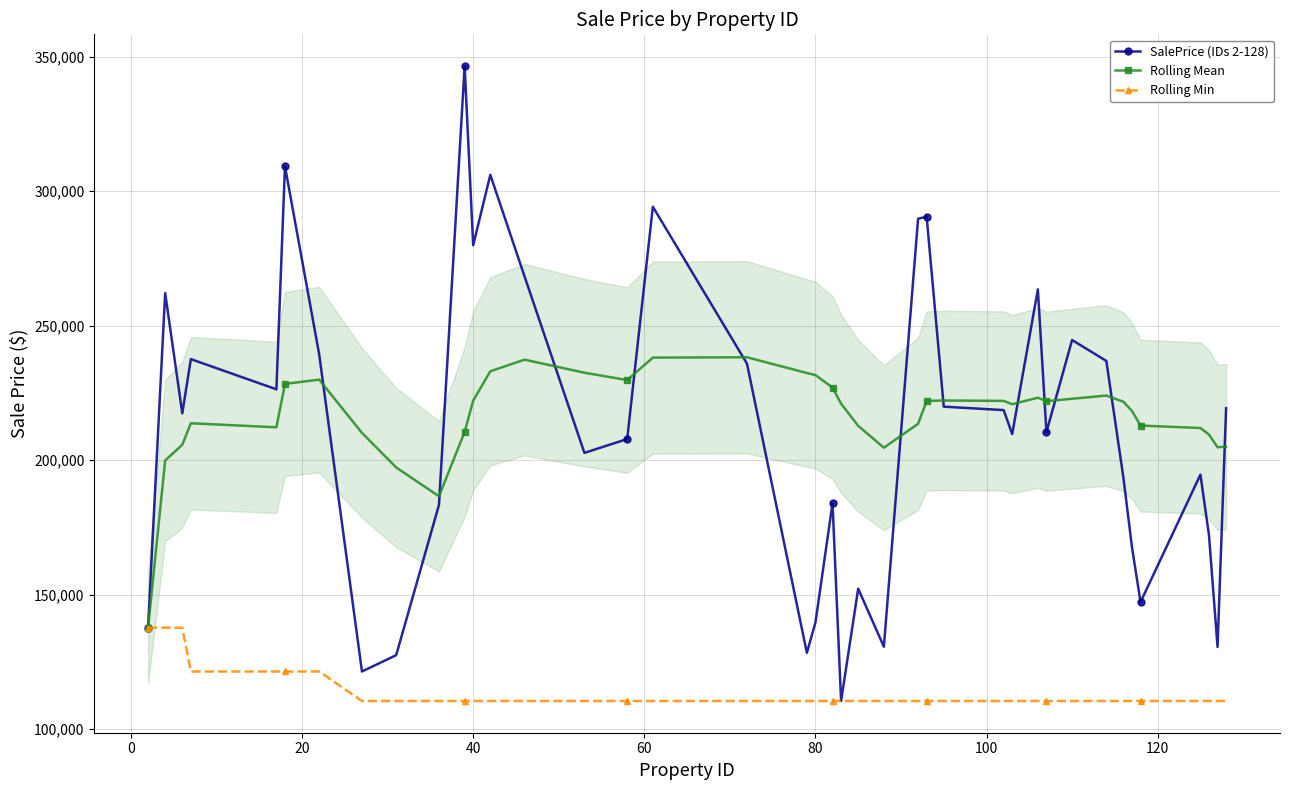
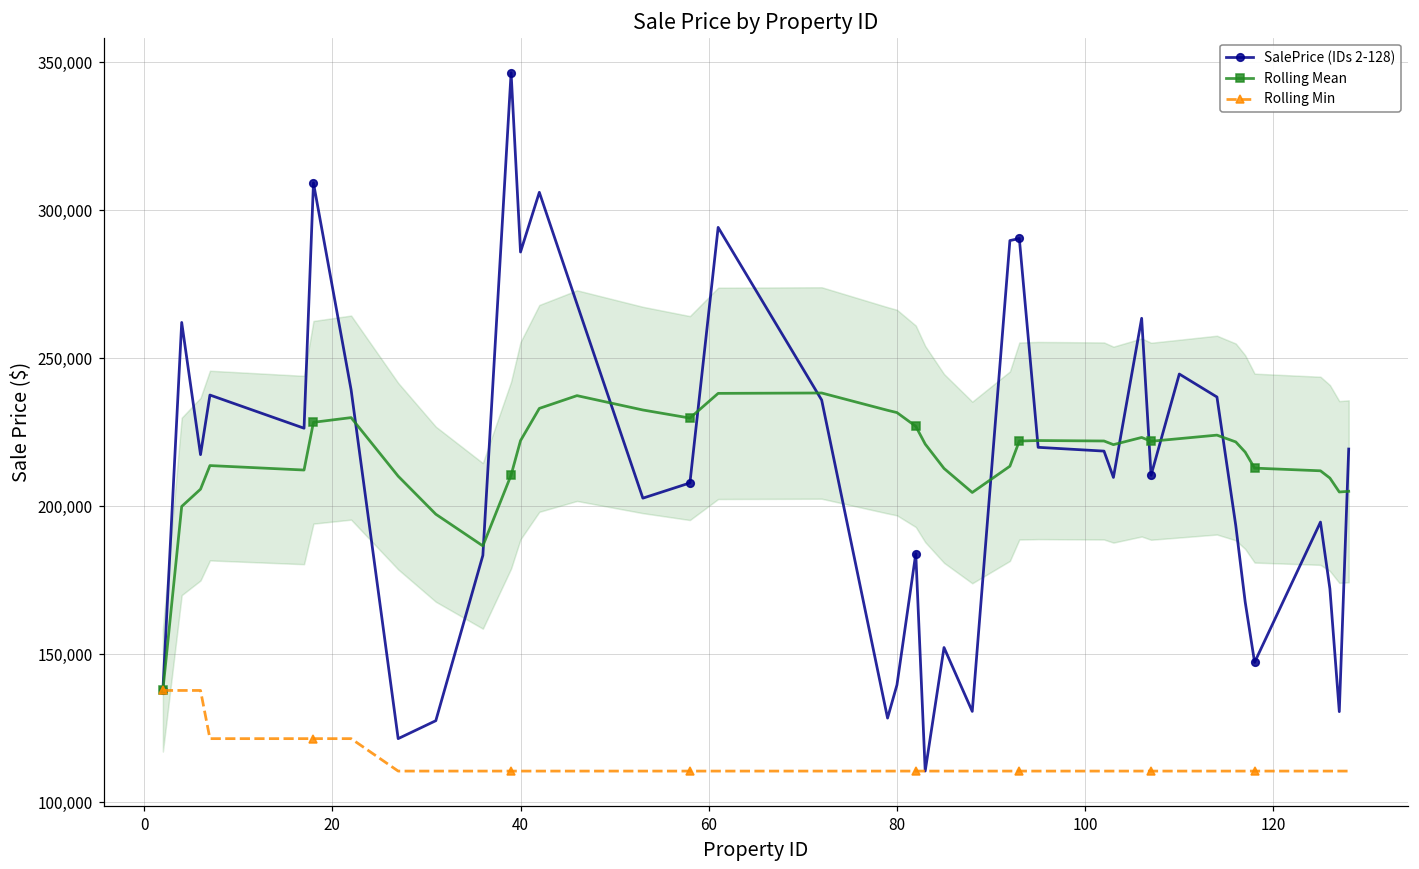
  {
    "SalePrice (IDs 2-128)": {
-     "40": "280,000",
+     "40": "286,000",
      "80": "140,000"
    },
    "Rolling Min": {
      "40": "110,000",
      "80": "110,000"
    }
  }
